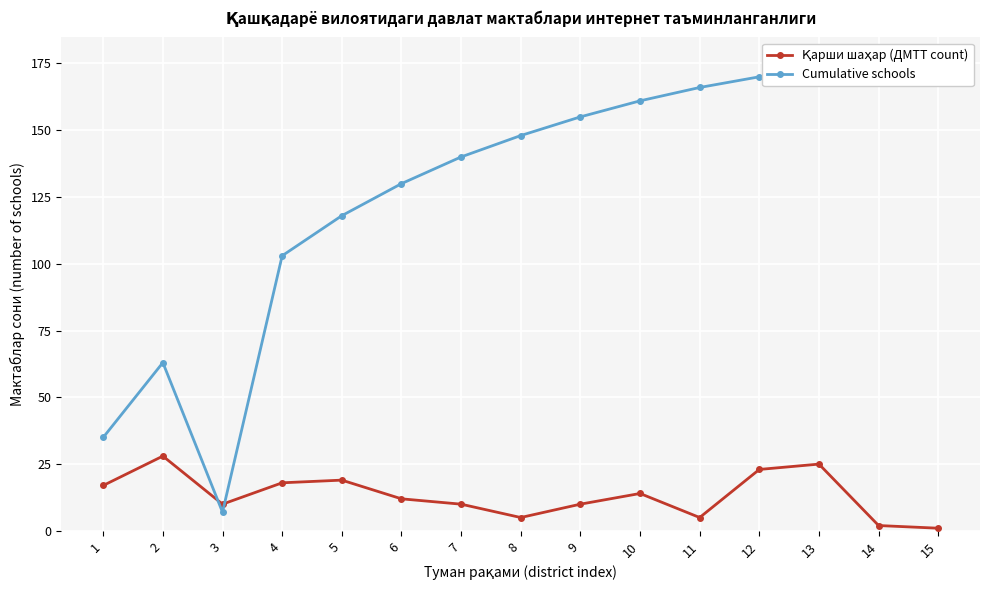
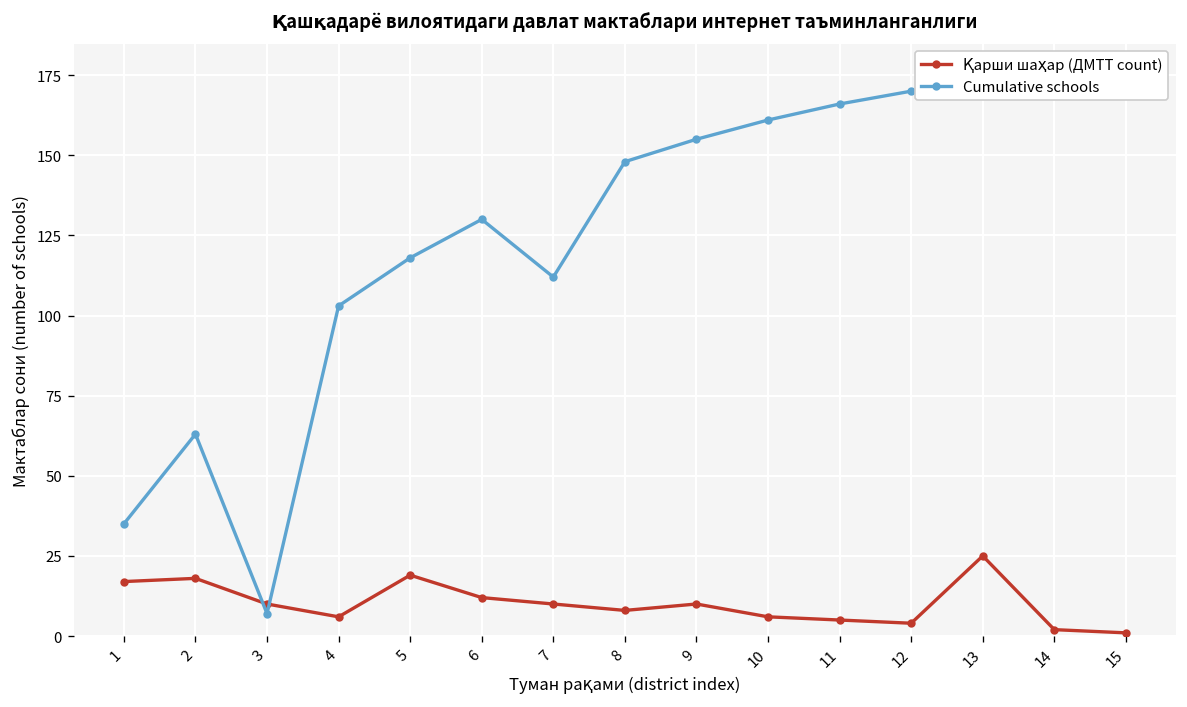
  {
    "Қарши шаҳар (ДМТТ count)": {
      "1": 17,
-     "2": 28,
+     "2": 18,
      "3": 10,
-     "4": 18,
+     "4": 6,
      "5": 19,
      "6": 12,
      "7": 10,
-     "8": 5,
+     "8": 8,
      "9": 10,
-     "10": 14,
+     "10": 6,
      "11": 5,
-     "12": 23,
+     "12": 4,
      "13": 25,
      "14": 2,
      "15": 1
    },
    "Cumulative schools": {
      "1": 35,
      "2": 63,
      "3": 7,
      "4": 103,
      "5": 118,
      "6": 130,
-     "7": 140,
+     "7": 112,
      "8": 148,
      "9": 155,
      "10": 161,
      "11": 166,
      "12": 170
    }
  }
